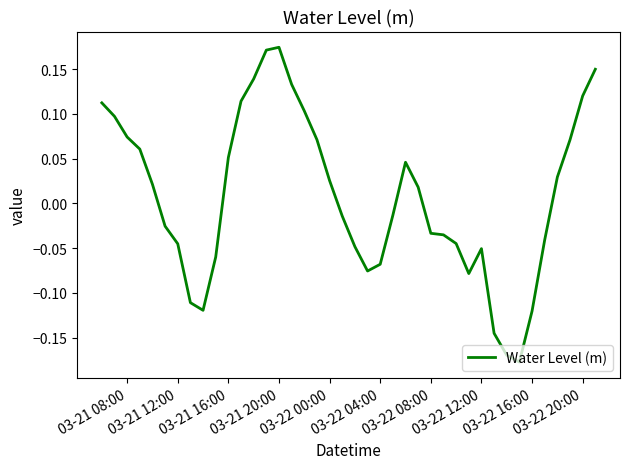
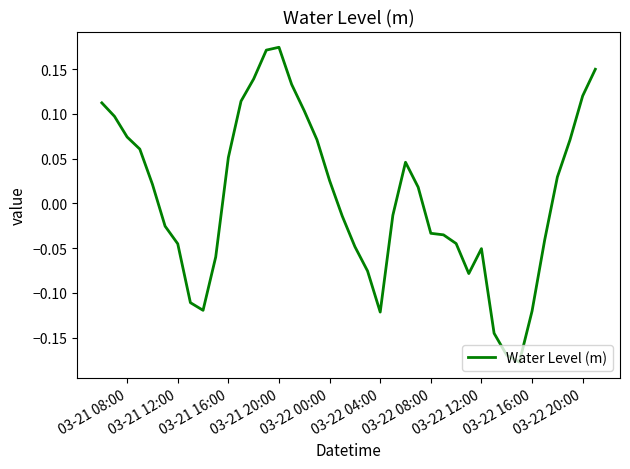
  {
    "03-21 08:00": 0.07,
    "03-21 12:00": -0.05,
    "03-21 16:00": 0.05,
    "03-21 20:00": 0.17,
    "03-22 00:00": 0.03,
-   "03-22 04:00": -0.07,
+   "03-22 04:00": -0.12,
    "03-22 08:00": -0.03,
    "03-22 12:00": -0.05,
    "03-22 16:00": -0.12,
    "03-22 20:00": 0.12
  }
